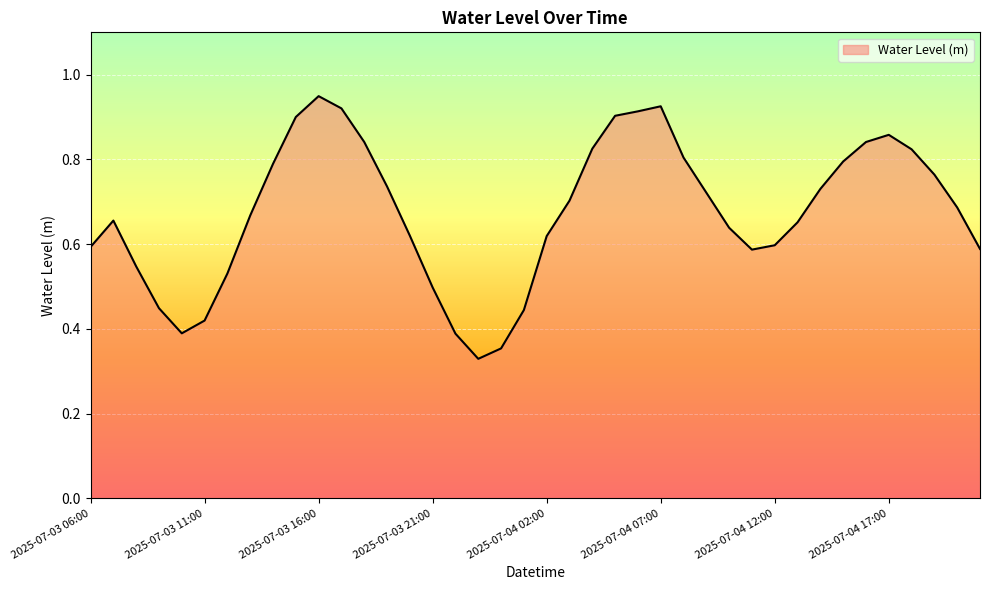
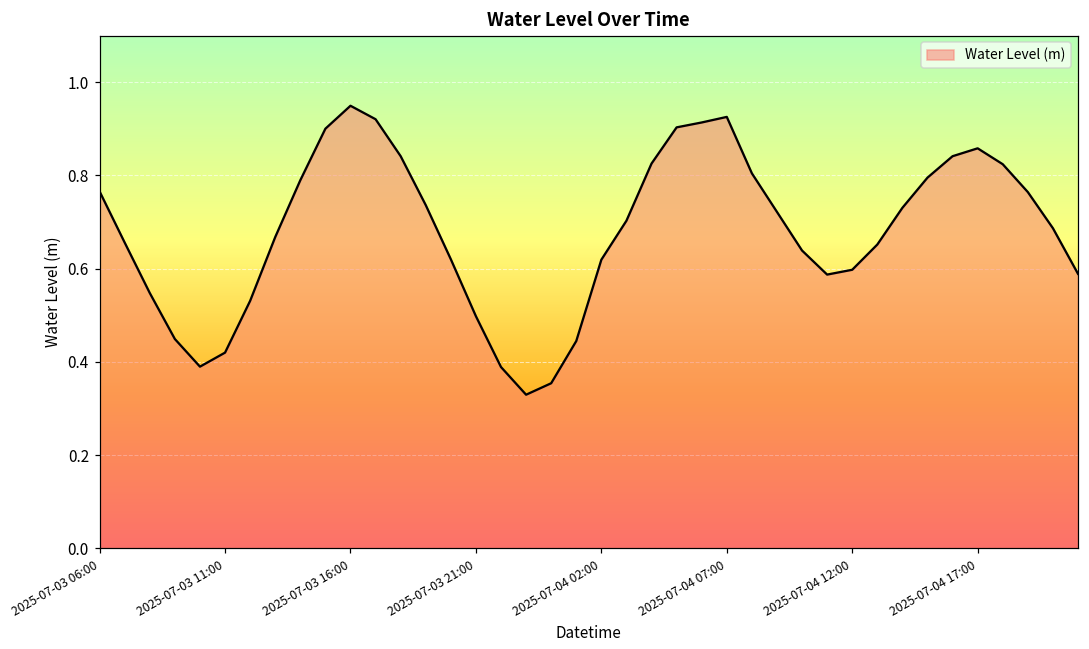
  {
-   "2025-07-03 06:00": 0.59,
+   "2025-07-03 06:00": 0.77,
    "2025-07-03 11:00": 0.42,
    "2025-07-03 16:00": 0.95,
    "2025-07-03 21:00": 0.50,
    "2025-07-04 02:00": 0.62,
    "2025-07-04 07:00": 0.93,
    "2025-07-04 12:00": 0.60,
    "2025-07-04 17:00": 0.86
  }
